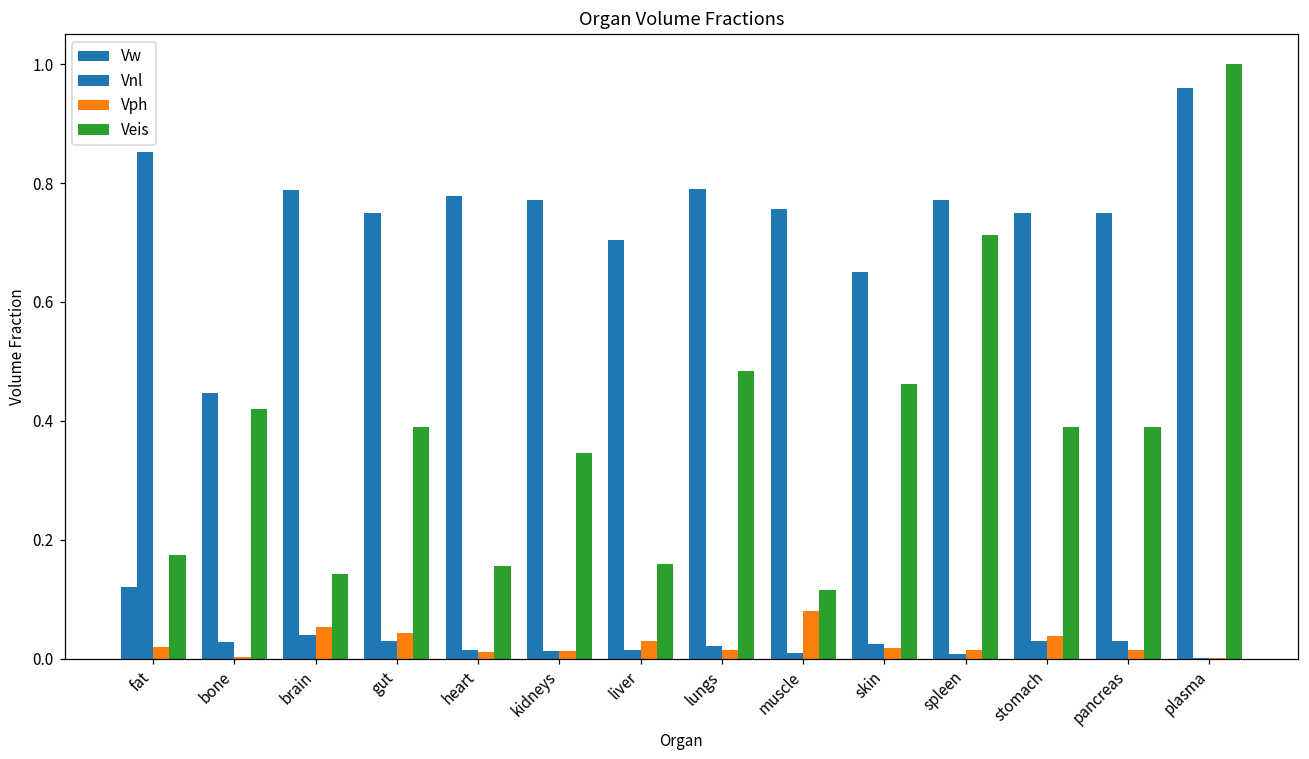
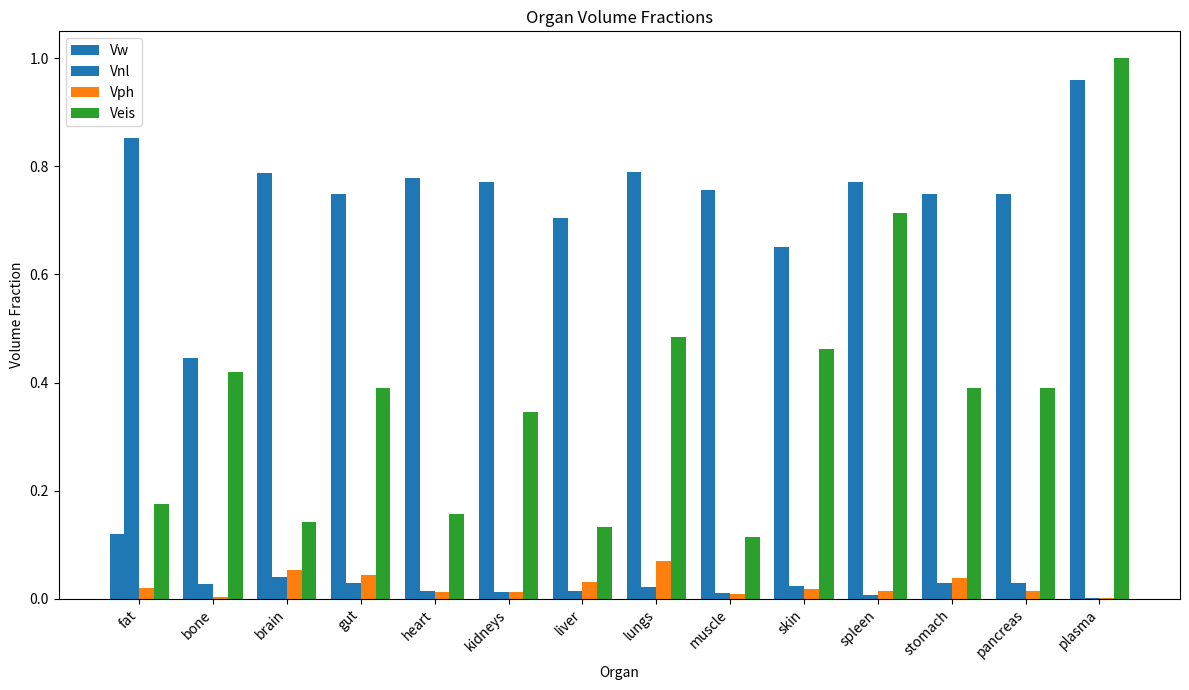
  {
    "Vph": {
      "fat": 0.02,
      "brain": 0.05,
      "gut": 0.04,
      "heart": 0.01,
      "kidneys": 0.01,
      "liver": 0.03,
-     "lungs": 0.01,
-     "muscle": 0.08,
+     "lungs": 0.07,
+     "muscle": 0.01,
      "skin": 0.02,
      "spleen": 0.01,
      "stomach": 0.04,
      "pancreas": 0.01
    },
    "Veis": {
      "fat": 0.18,
      "bone": 0.42,
      "brain": 0.14,
      "gut": 0.39,
      "heart": 0.16,
      "kidneys": 0.35,
-     "liver": 0.16,
+     "liver": 0.13,
      "lungs": 0.48,
      "muscle": 0.12,
      "skin": 0.46,
      "spleen": 0.71,
      "stomach": 0.39,
      "pancreas": 0.39,
      "plasma": 1.00
    }
  }
